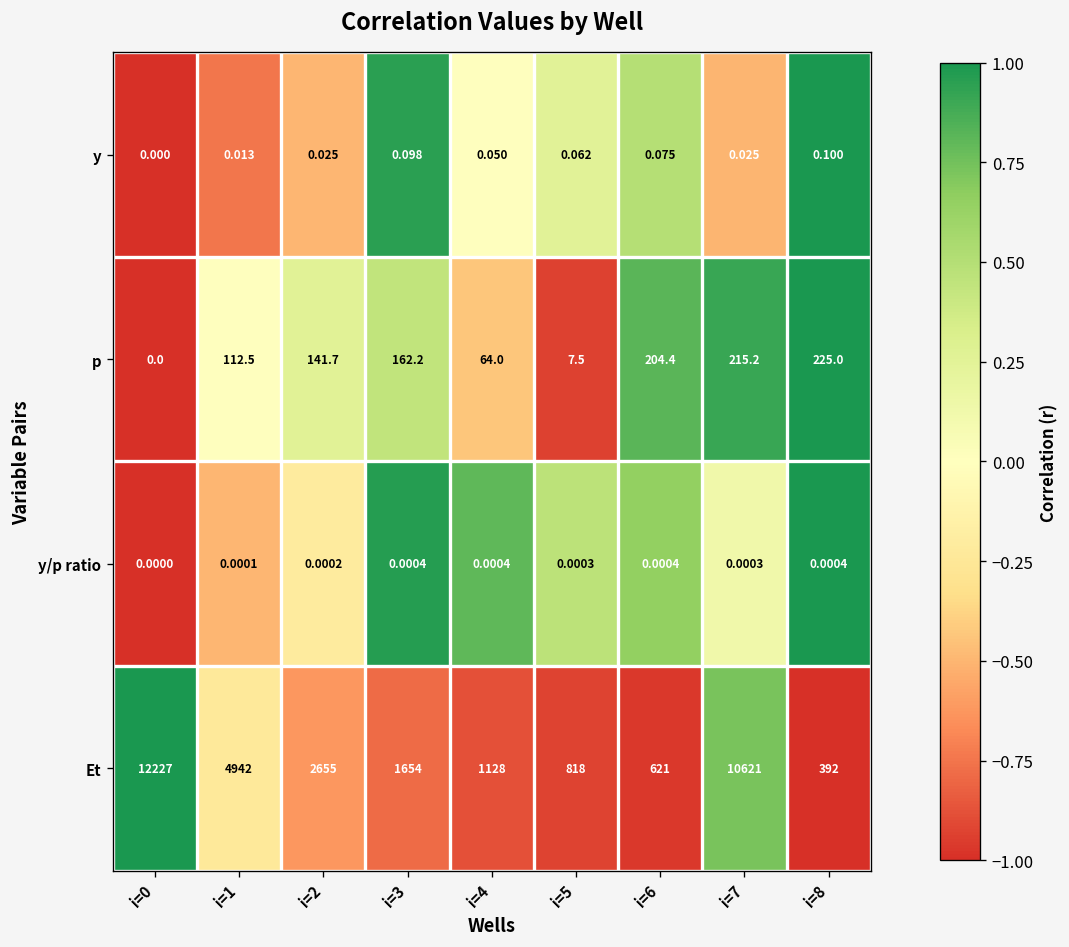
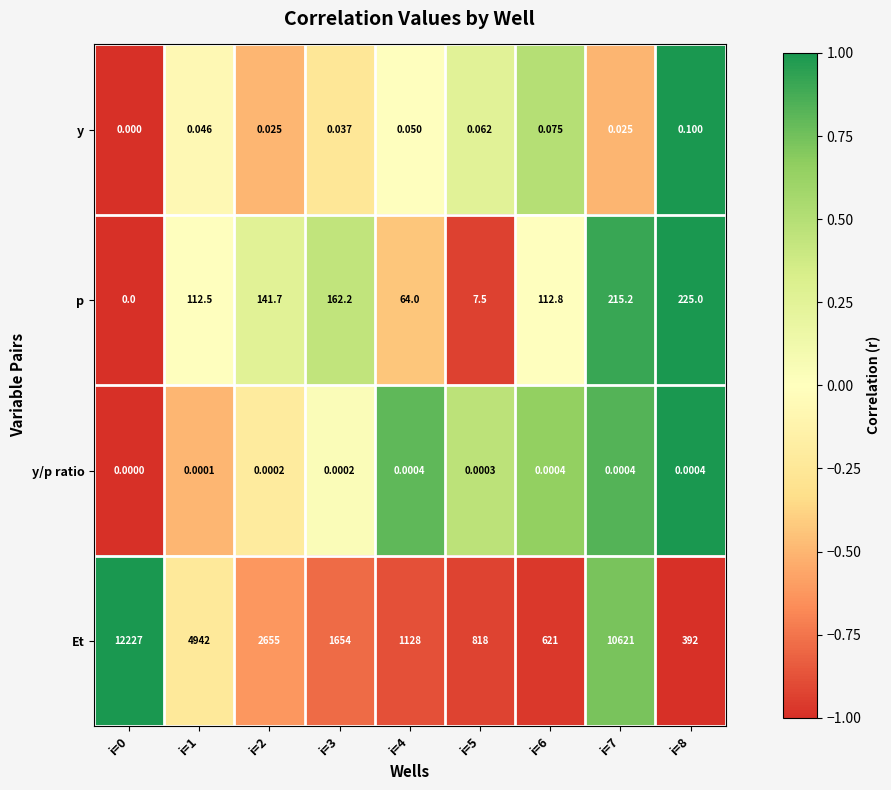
  {
    "y": {
      "i=0": 0.000,
-     "i=1": 0.013,
+     "i=1": 0.046,
      "i=2": 0.025,
-     "i=3": 0.098,
+     "i=3": 0.037,
      "i=4": 0.050,
      "i=5": 0.062,
      "i=6": 0.075,
      "i=7": 0.025,
      "i=8": 0.100
    },
    "p": {
      "i=0": 0.0,
      "i=1": 112.5,
      "i=2": 141.7,
      "i=3": 162.2,
      "i=4": 64.0,
      "i=5": 7.5,
-     "i=6": 204.4,
+     "i=6": 112.8,
      "i=7": 215.2,
      "i=8": 225.0
    },
    "y/p ratio": {
      "i=0": 0.0000,
      "i=1": 0.0001,
      "i=2": 0.0002,
-     "i=3": 0.0004,
+     "i=3": 0.0002,
      "i=4": 0.0004,
      "i=5": 0.0003,
      "i=6": 0.0004,
-     "i=7": 0.0003,
+     "i=7": 0.0004,
      "i=8": 0.0004
    },
    "Et": {
      "i=0": 12227,
      "i=1": 4942,
      "i=2": 2655,
      "i=3": 1654,
      "i=4": 1128,
      "i=5": 818,
      "i=6": 621,
      "i=7": 10621,
      "i=8": 392
    }
  }
